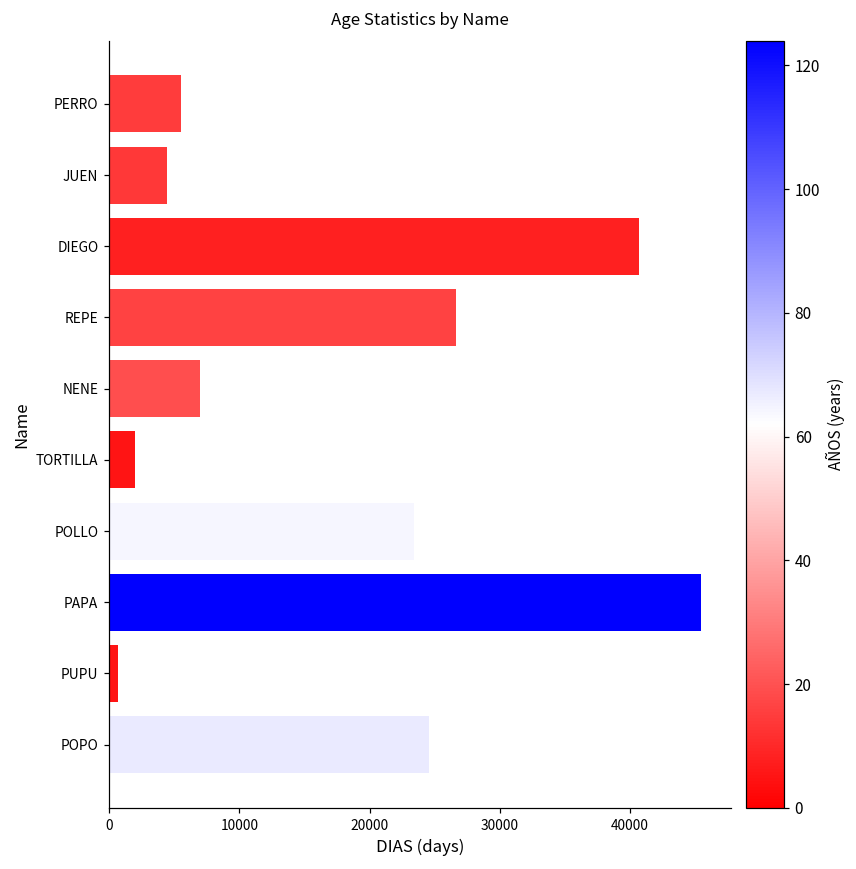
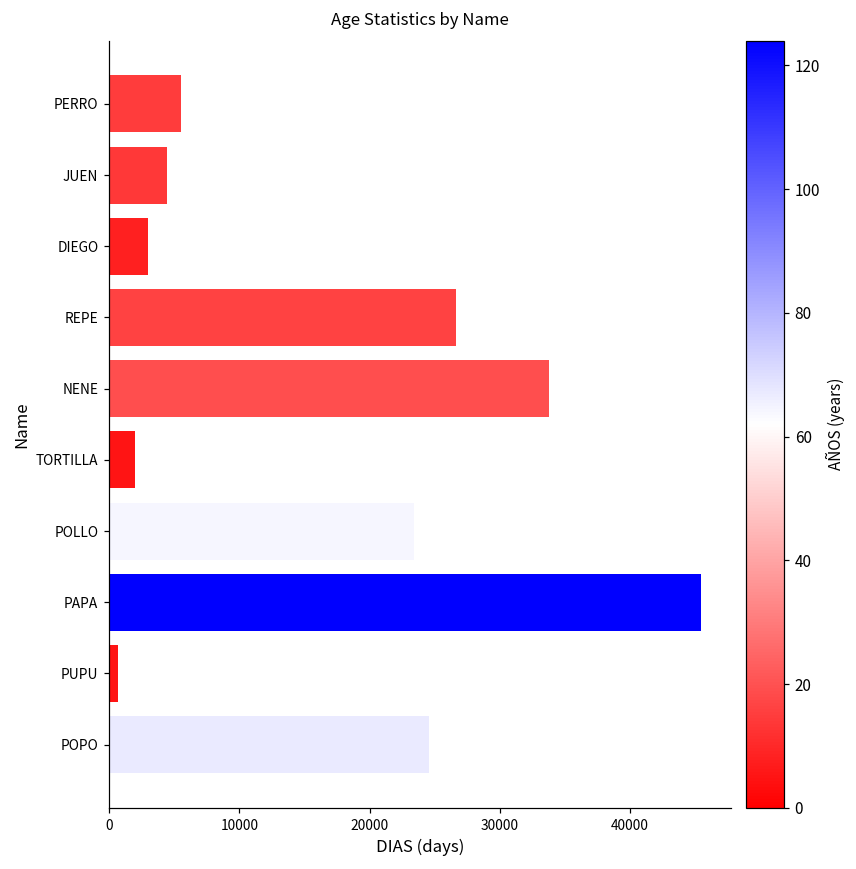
  {
    "PERRO": 5500,
    "JUEN": 4500,
-   "DIEGO": 40700,
+   "DIEGO": 3000,
    "REPE": 26600,
-   "NENE": 7000,
+   "NENE": 33800,
    "TORTILLA": 2000,
    "POLLO": 23400,
    "PAPA": 45400,
    "PUPU": 700,
    "POPO": 24500
  }
